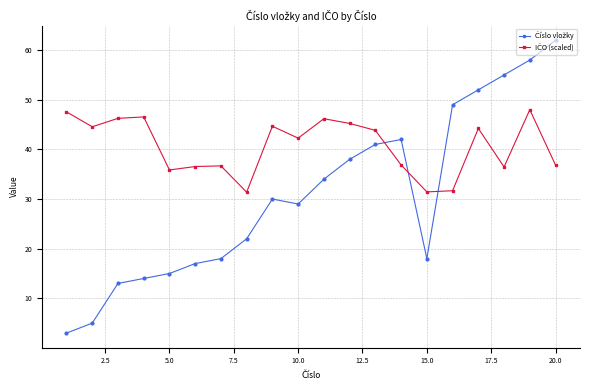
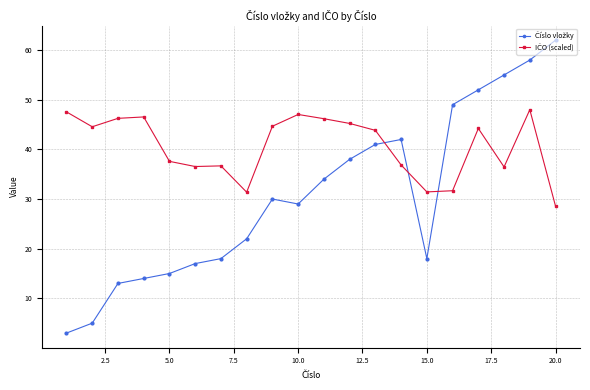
  {
    "Číslo vložky": {
      "5.0": 15,
      "10.0": 29,
      "15.0": 18
    },
    "IČO (scaled)": {
-     "5.0": 36,
-     "10.0": 42,
+     "5.0": 38,
+     "10.0": 47,
      "15.0": 31,
-     "20.0": 37
+     "20.0": 29
    }
  }
